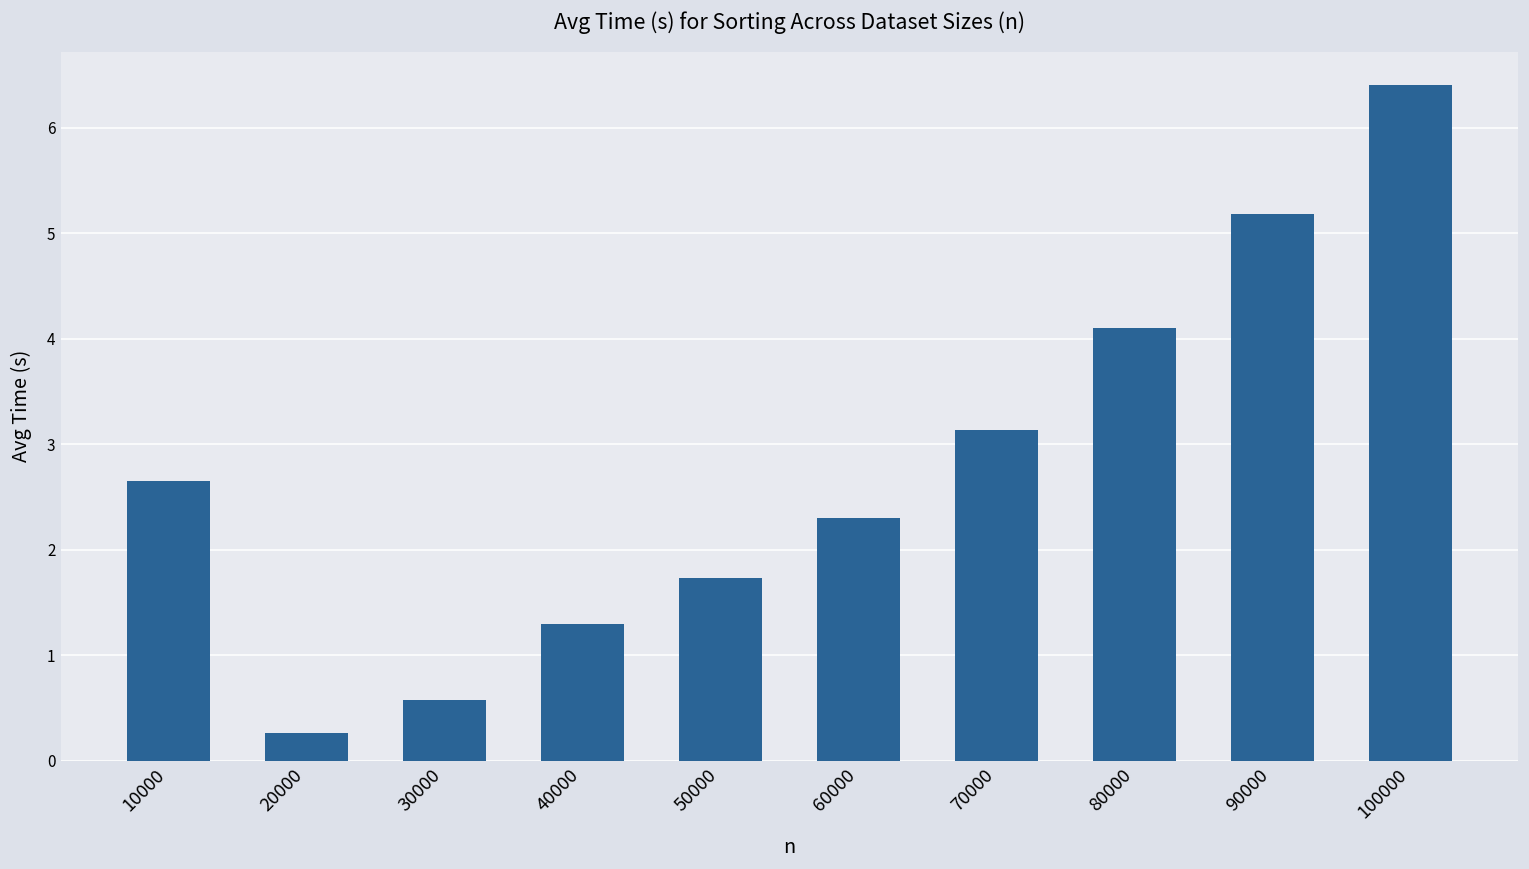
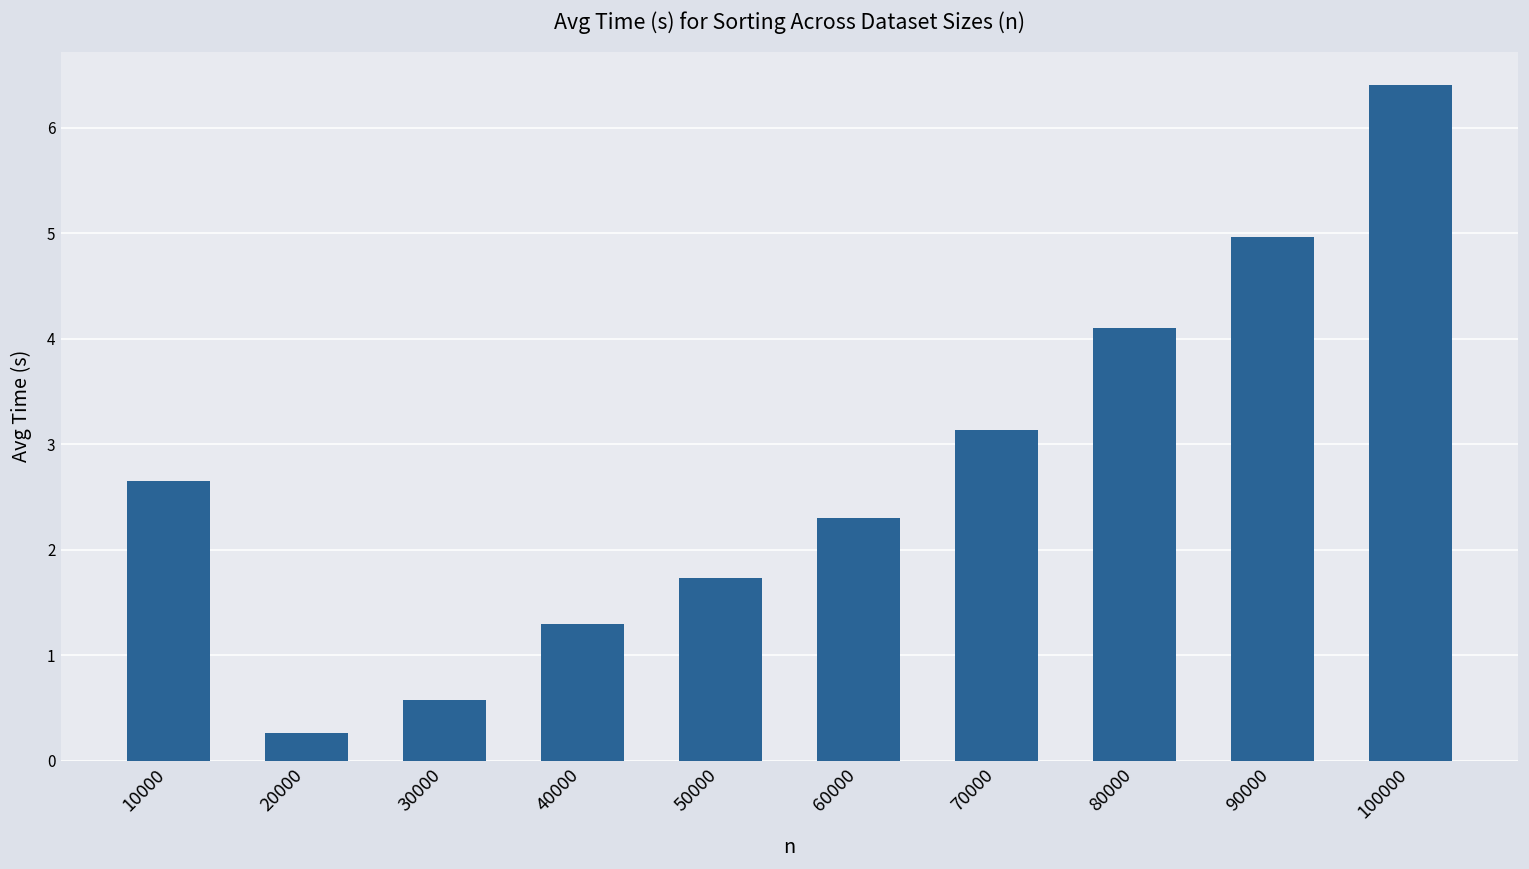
  {
    "10000": 2.7,
    "20000": 0.3,
    "30000": 0.6,
    "40000": 1.3,
    "50000": 1.7,
    "60000": 2.3,
    "70000": 3.1,
    "80000": 4.1,
-   "90000": 5.2,
+   "90000": 5.0,
    "100000": 6.4
  }
